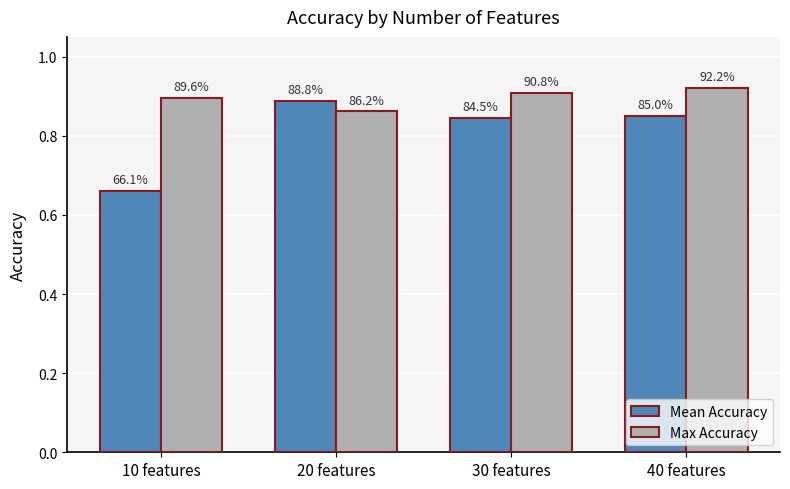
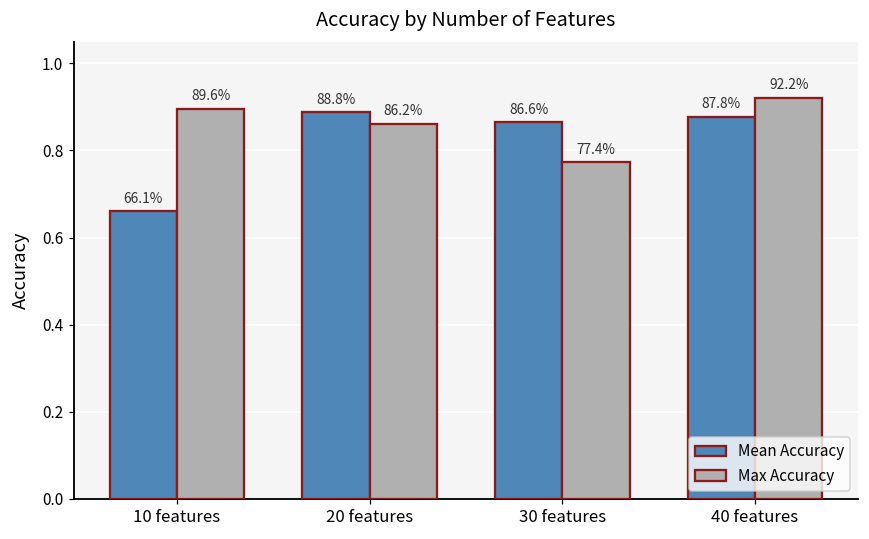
  {
    "Mean Accuracy": {
      "10 features": "66.1%",
      "20 features": "88.8%",
-     "30 features": "84.5%",
-     "40 features": "85.0%"
+     "30 features": "86.6%",
+     "40 features": "87.8%"
    },
    "Max Accuracy": {
      "10 features": "89.6%",
      "20 features": "86.2%",
-     "30 features": "90.8%",
+     "30 features": "77.4%",
      "40 features": "92.2%"
    }
  }
